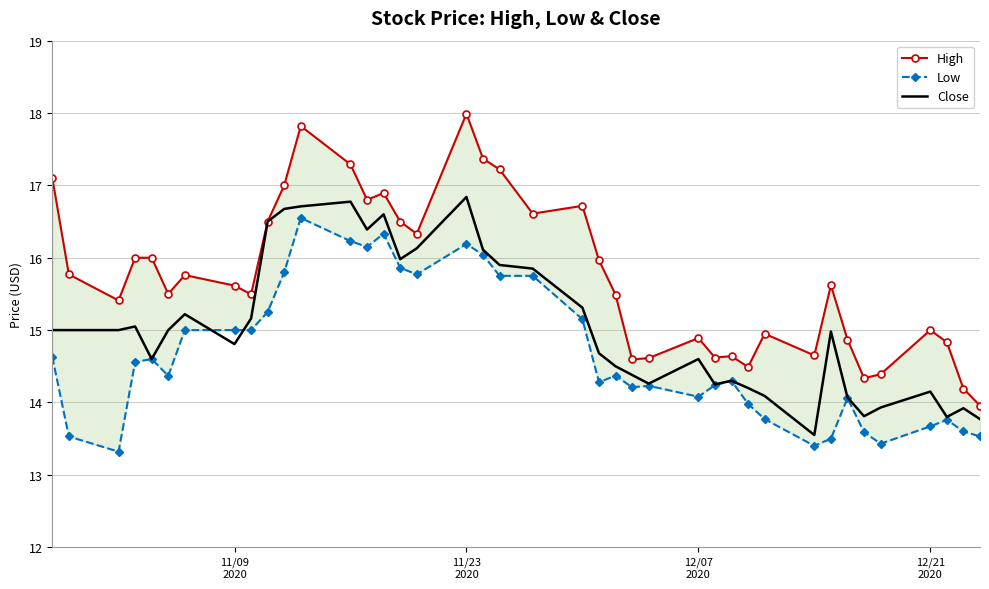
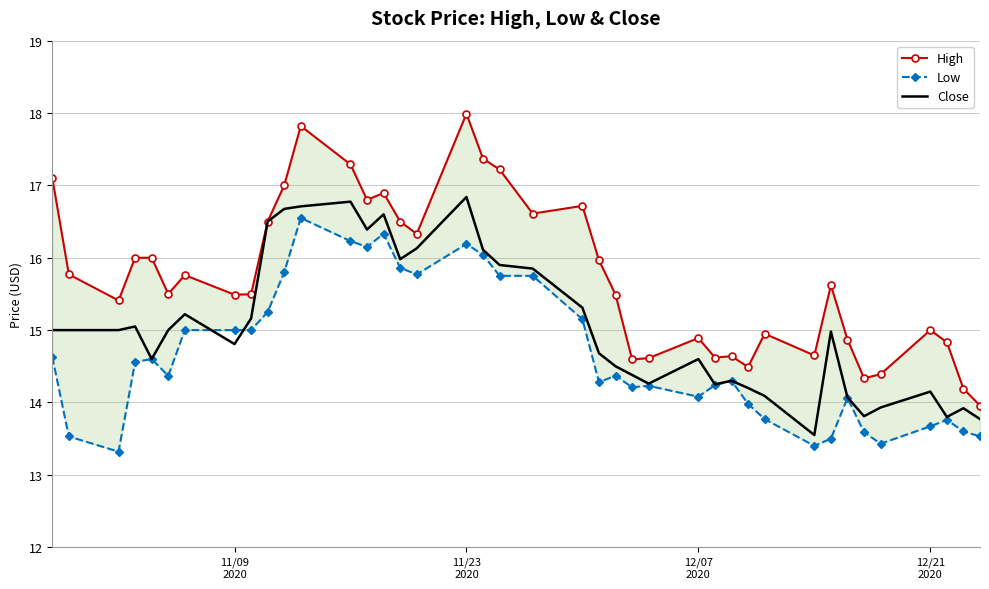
  {
    "High": {
-     "11/09 2020": 15.6,
+     "11/09 2020": 15.5,
      "11/23 2020": 18.0,
      "12/07 2020": 14.9,
      "12/21 2020": 15.0
    },
    "Low": {
      "11/09 2020": 15.0,
      "11/23 2020": 16.2,
      "12/07 2020": 14.1,
      "12/21 2020": 13.7
    },
    "Close": {
      "11/09 2020": 14.8,
      "11/23 2020": 16.8,
      "12/07 2020": 14.6,
      "12/21 2020": 14.1
    }
  }
